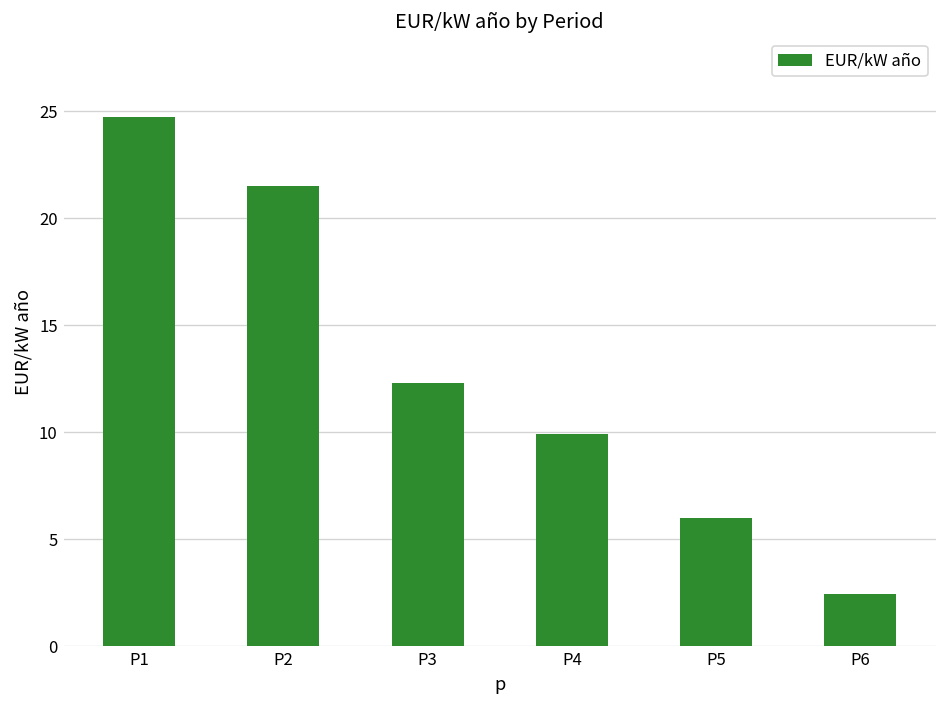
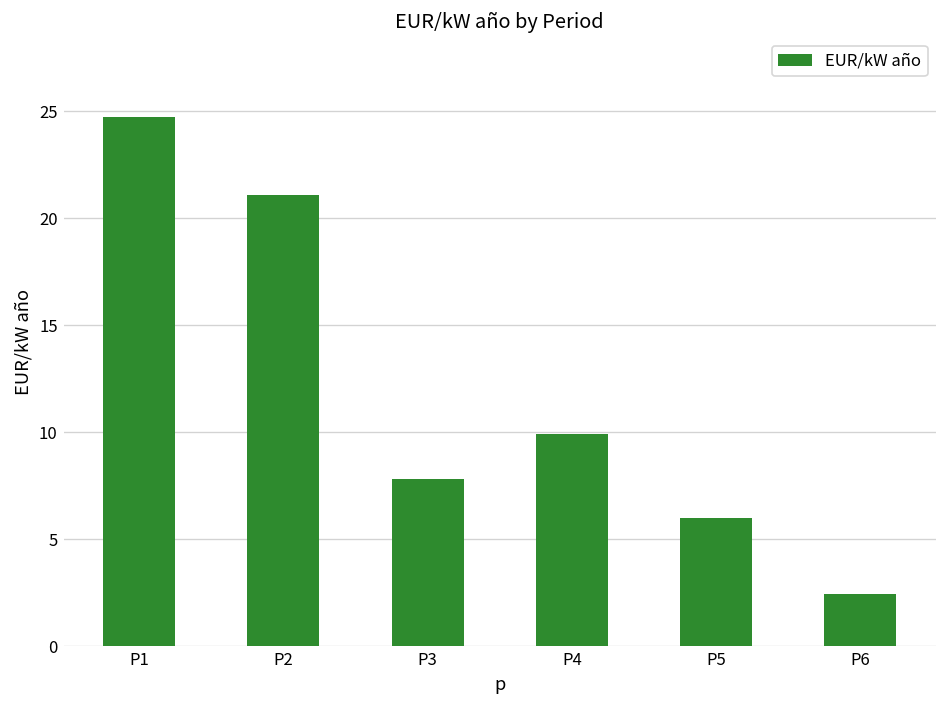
  {
    "P1": 24.7,
-   "P2": 21.5,
-   "P3": 12.3,
+   "P2": 21.1,
+   "P3": 7.8,
    "P4": 9.9,
    "P5": 6.0,
    "P6": 2.4
  }
